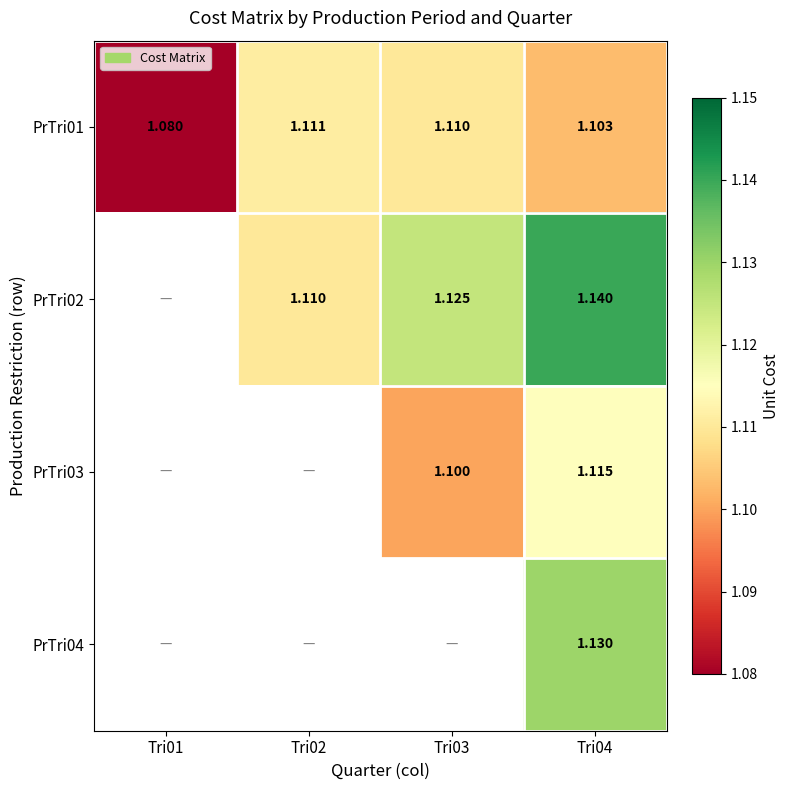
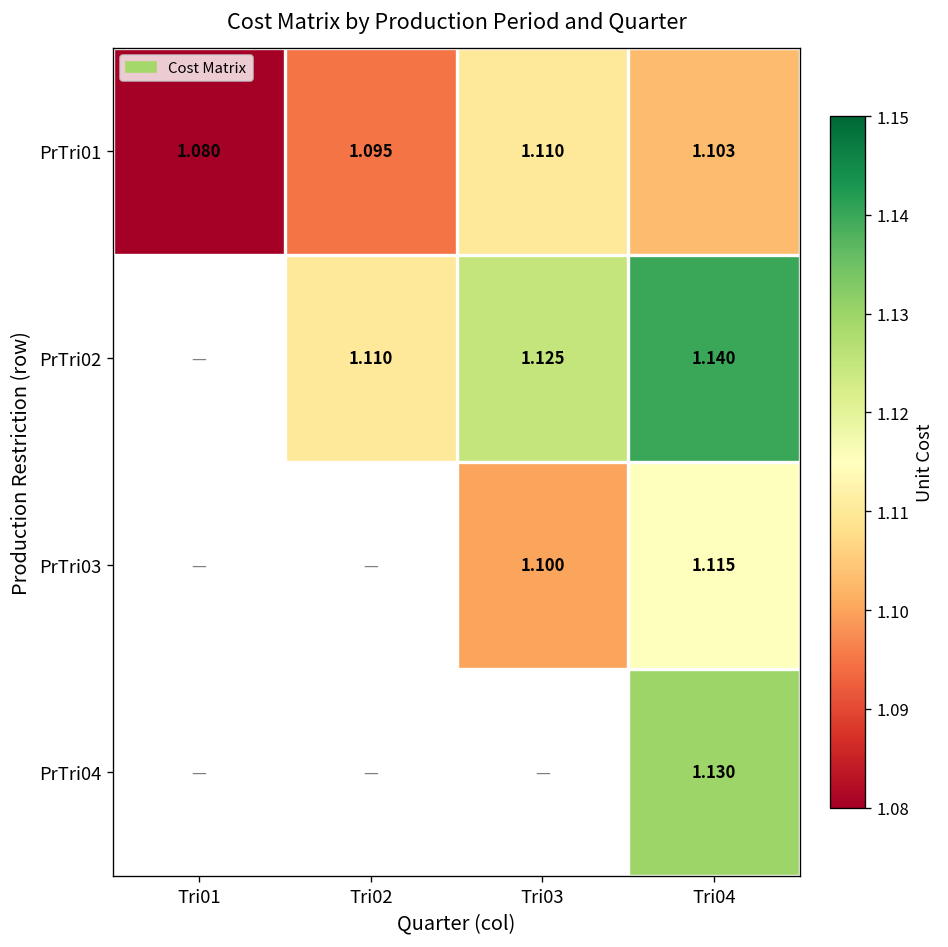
  {
    "PrTri01": {
      "Tri01": 1.080,
-     "Tri02": 1.111,
+     "Tri02": 1.095,
      "Tri03": 1.110,
      "Tri04": 1.103
    },
    "PrTri02": {
      "Tri02": 1.110,
      "Tri03": 1.125,
      "Tri04": 1.140
    },
    "PrTri03": {
      "Tri03": 1.100,
      "Tri04": 1.115
    },
    "PrTri04": {
      "Tri04": 1.130
    }
  }
